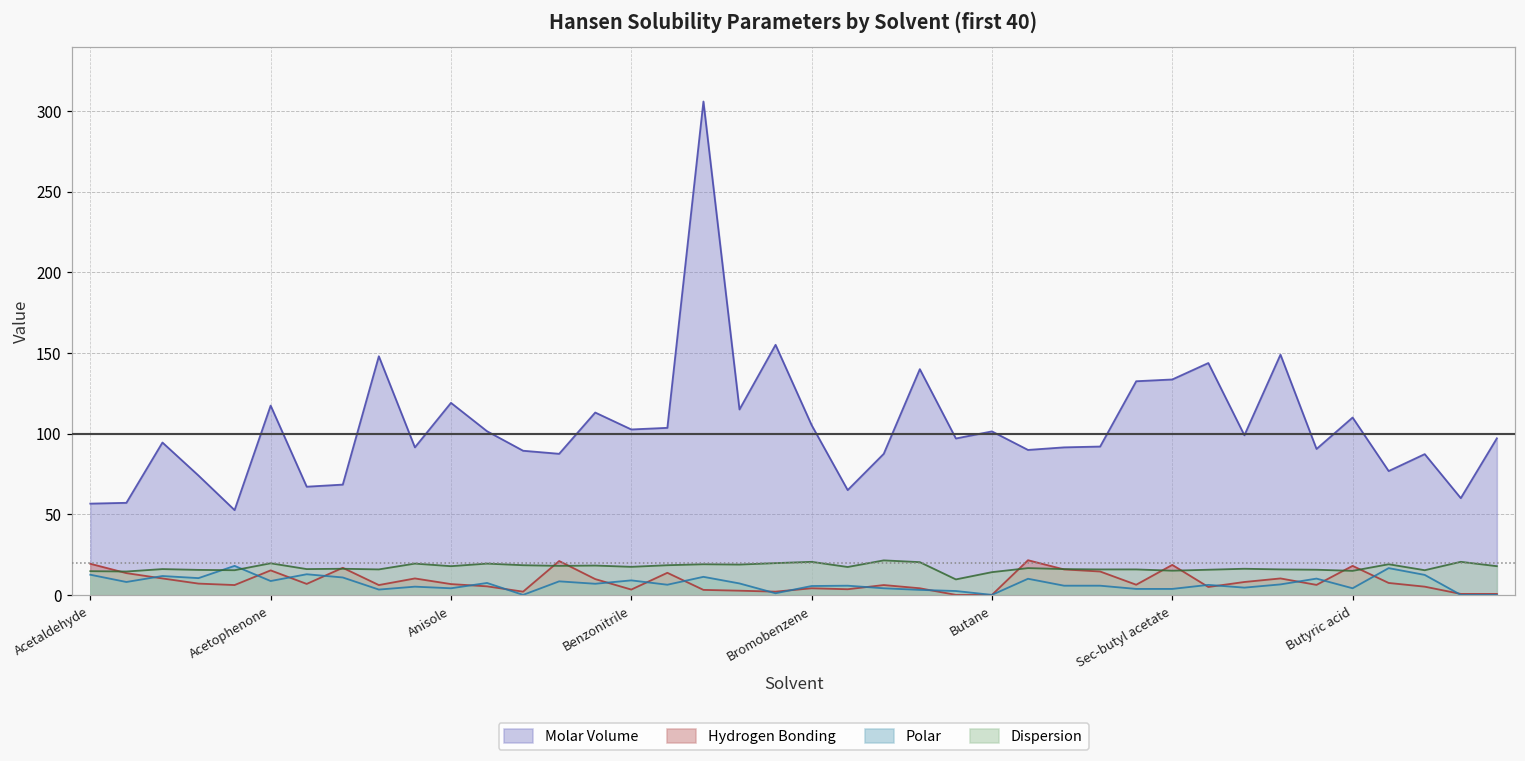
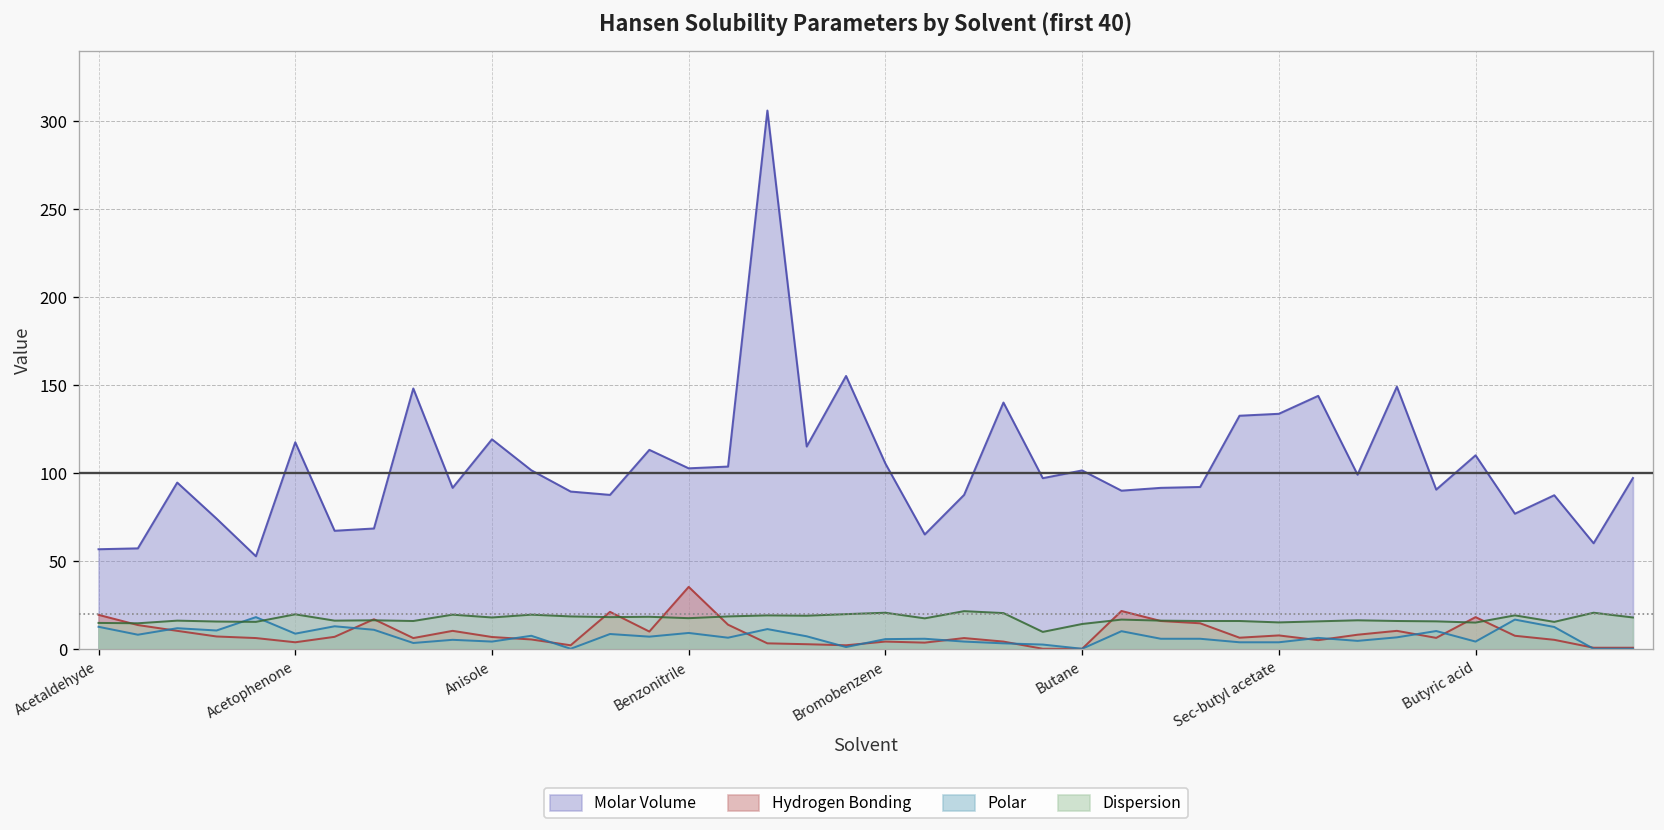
  {
    "Hydrogen Bonding": {
      "Acetaldehyde": 19,
-     "Acetophenone": 15,
+     "Acetophenone": 4,
      "Anisole": 7,
-     "Benzonitrile": 3,
-     "Sec-butyl acetate": 19,
+     "Benzonitrile": 35,
+     "Sec-butyl acetate": 8,
      "Butyric acid": 18
    }
  }
